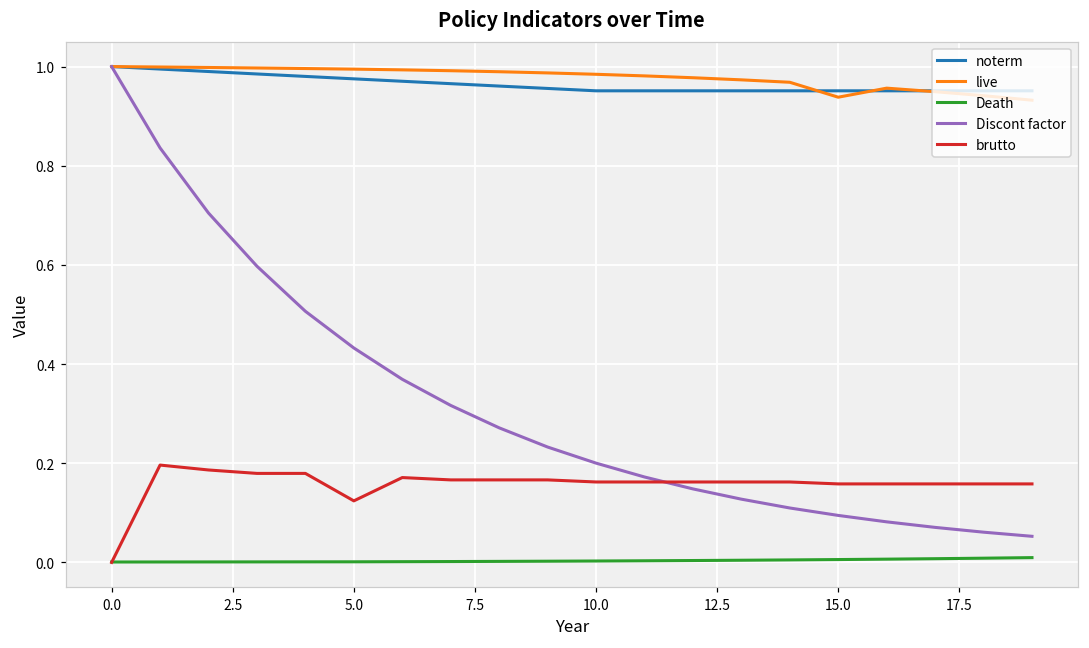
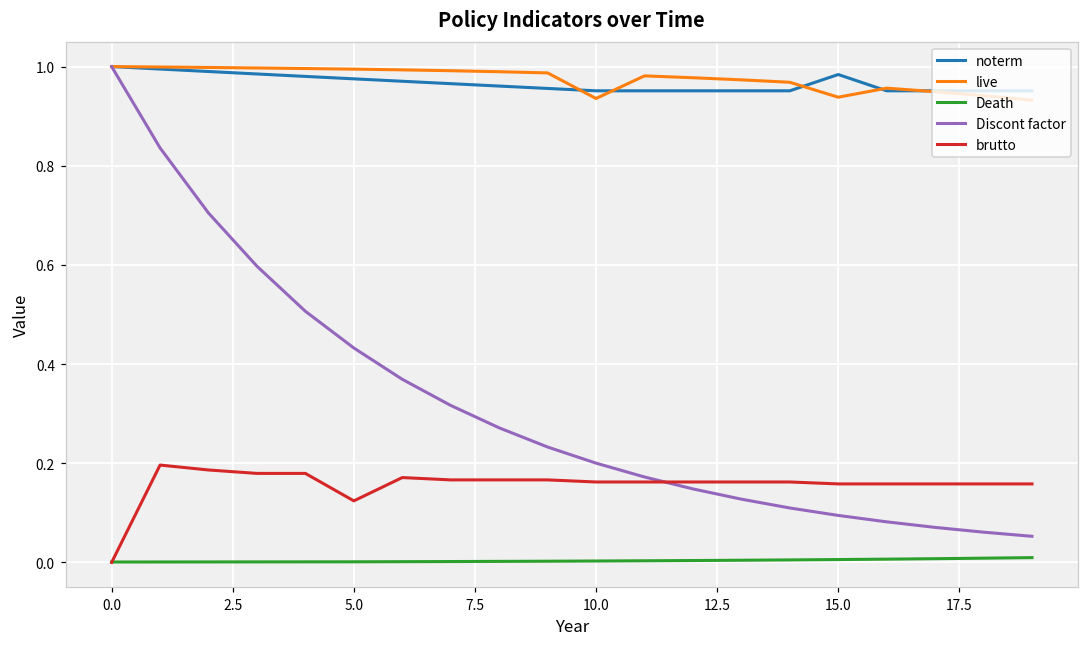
  {
    "noterm": {
      "5.0": 0.98,
      "10.0": 0.95,
-     "15.0": 0.95
+     "15.0": 0.98
    },
    "live": {
      "5.0": 0.99,
-     "10.0": 0.98,
+     "10.0": 0.94,
      "15.0": 0.94
    },
    "Death": {
      "5.0": 0.00,
      "10.0": 0.00,
      "15.0": 0.01
    },
    "Discont factor": {
      "5.0": 0.43,
      "10.0": 0.20,
      "15.0": 0.09
    },
    "brutto": {
      "5.0": 0.12,
      "10.0": 0.16,
      "15.0": 0.16
    }
  }
